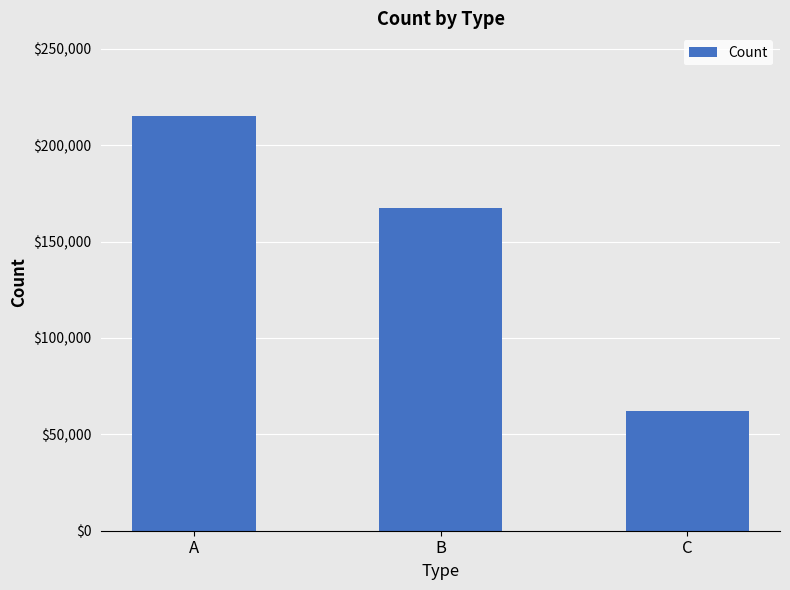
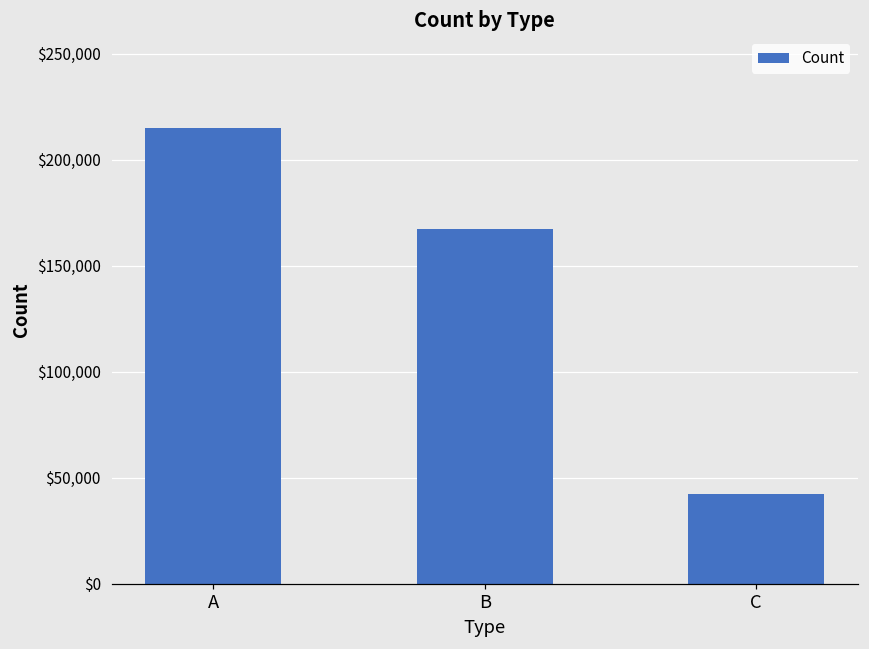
  {
    "A": "$215,000",
    "B": "$168,000",
-   "C": "$62,000"
+   "C": "$42,000"
  }
